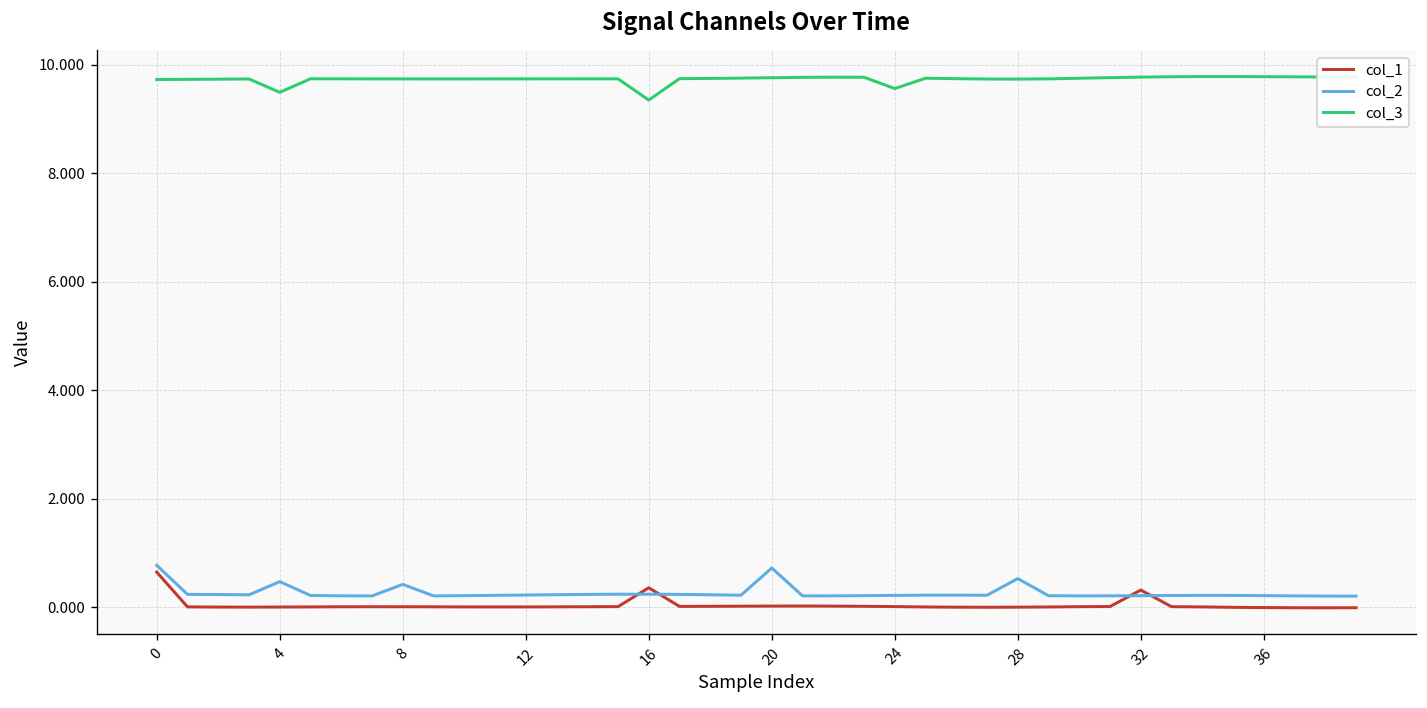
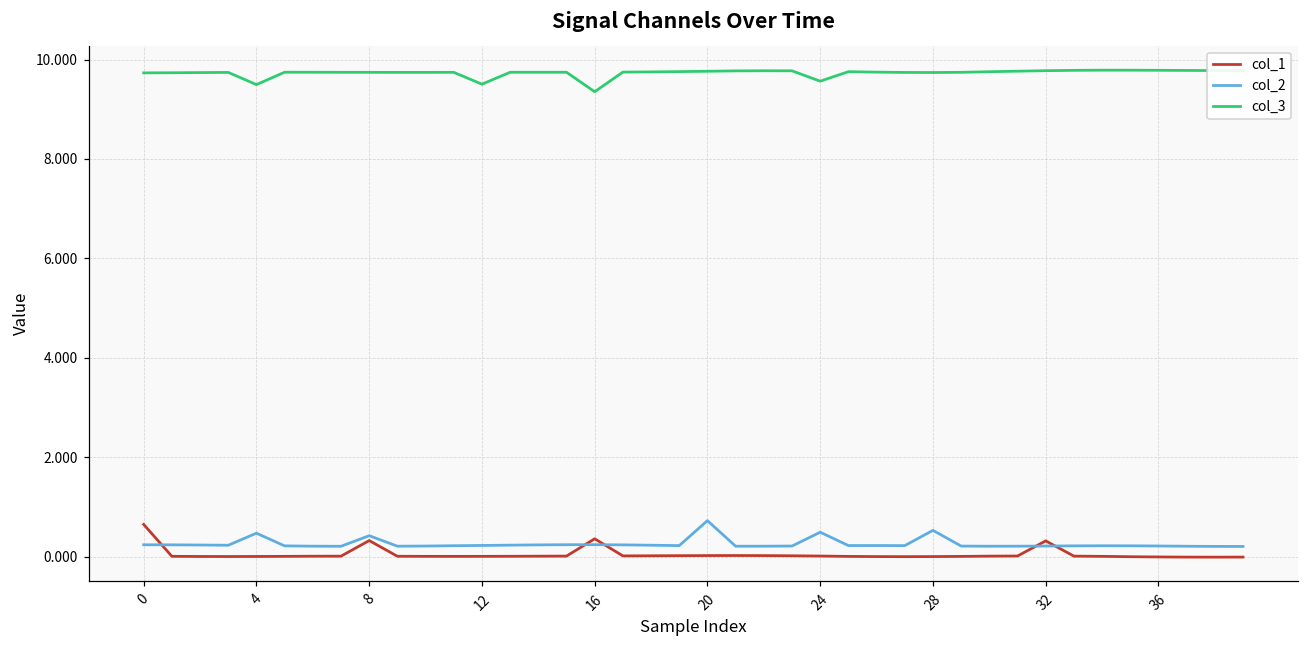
  {
    "col_1": {
      "0": 0.6,
      "4": 0.0,
-     "8": 0.0,
+     "8": 0.3,
      "12": 0.0,
      "16": 0.4,
      "20": 0.0,
      "24": 0.0,
      "28": 0.0,
      "32": 0.3,
      "36": 0.0
    },
    "col_2": {
-     "0": 0.8,
+     "0": 0.2,
      "4": 0.5,
      "8": 0.4,
      "12": 0.2,
      "16": 0.2,
      "20": 0.7,
-     "24": 0.2,
+     "24": 0.5,
      "28": 0.5,
      "32": 0.2,
      "36": 0.2
    },
    "col_3": {
      "0": 9.7,
      "4": 9.5,
      "8": 9.7,
-     "12": 9.7,
+     "12": 9.5,
      "16": 9.4,
      "20": 9.8,
      "24": 9.6,
      "28": 9.7,
      "32": 9.8,
      "36": 9.8
    }
  }
